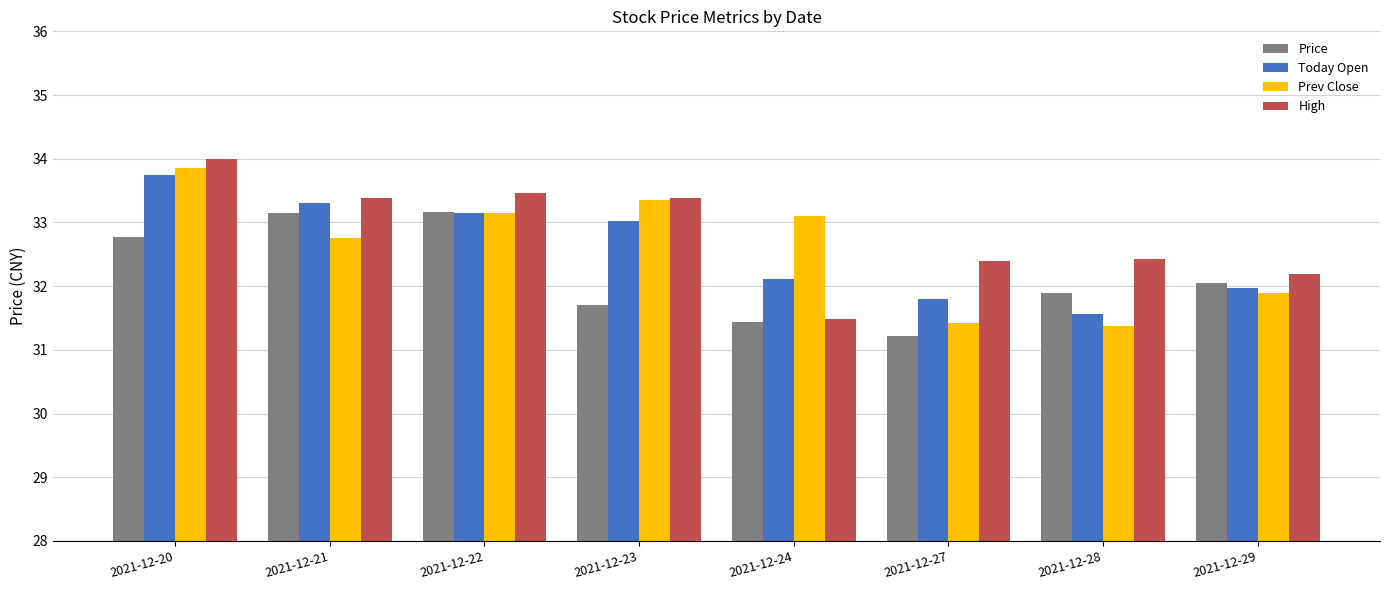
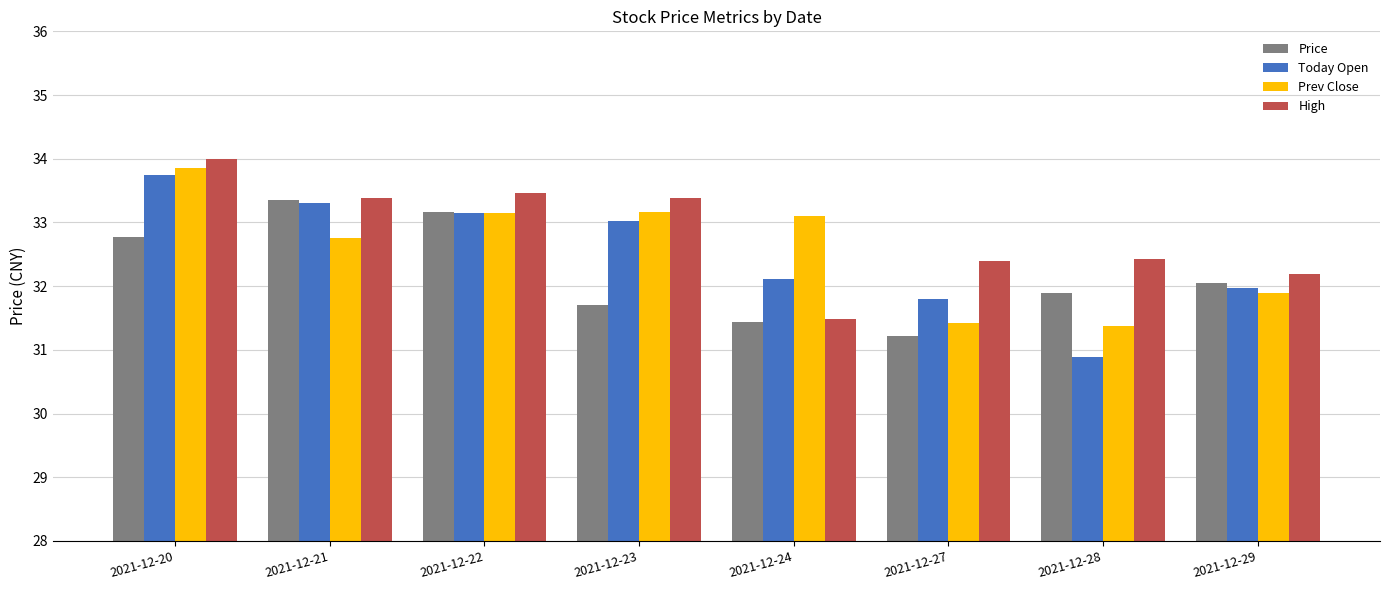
  {
    "Price": {
      "2021-12-20": 32.8,
-     "2021-12-21": 33.2,
+     "2021-12-21": 33.4,
      "2021-12-22": 33.2,
      "2021-12-23": 31.7,
      "2021-12-24": 31.4,
      "2021-12-27": 31.2,
      "2021-12-28": 31.9,
      "2021-12-29": 32.1
    },
    "Today Open": {
      "2021-12-20": 33.7,
      "2021-12-21": 33.3,
      "2021-12-22": 33.2,
      "2021-12-23": 33.0,
      "2021-12-24": 32.1,
      "2021-12-27": 31.8,
-     "2021-12-28": 31.6,
+     "2021-12-28": 30.9,
      "2021-12-29": 32.0
    },
    "Prev Close": {
      "2021-12-20": 33.9,
      "2021-12-21": 32.8,
      "2021-12-22": 33.2,
-     "2021-12-23": 33.4,
+     "2021-12-23": 33.2,
      "2021-12-24": 33.1,
      "2021-12-27": 31.4,
      "2021-12-28": 31.4,
      "2021-12-29": 31.9
    },
    "High": {
      "2021-12-20": 34.0,
      "2021-12-21": 33.4,
      "2021-12-22": 33.5,
      "2021-12-23": 33.4,
      "2021-12-24": 31.5,
      "2021-12-27": 32.4,
      "2021-12-28": 32.4,
      "2021-12-29": 32.2
    }
  }
